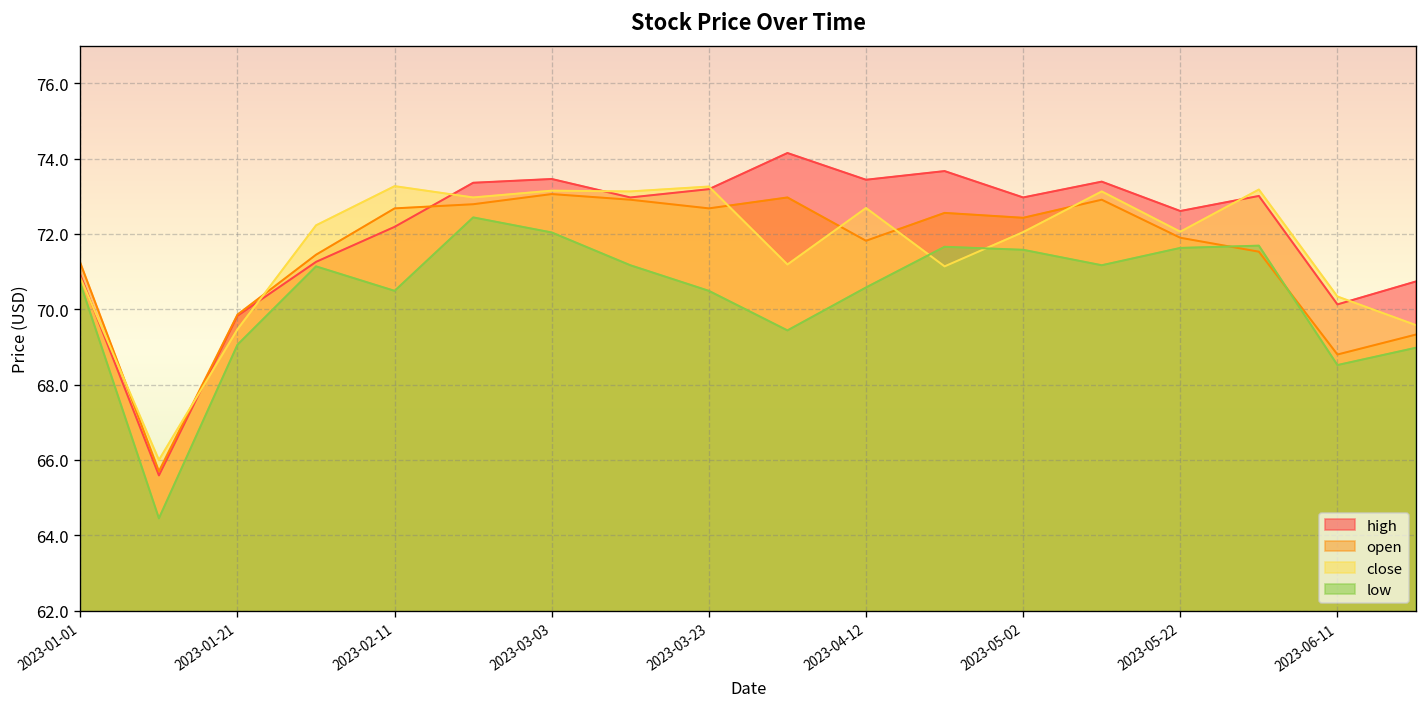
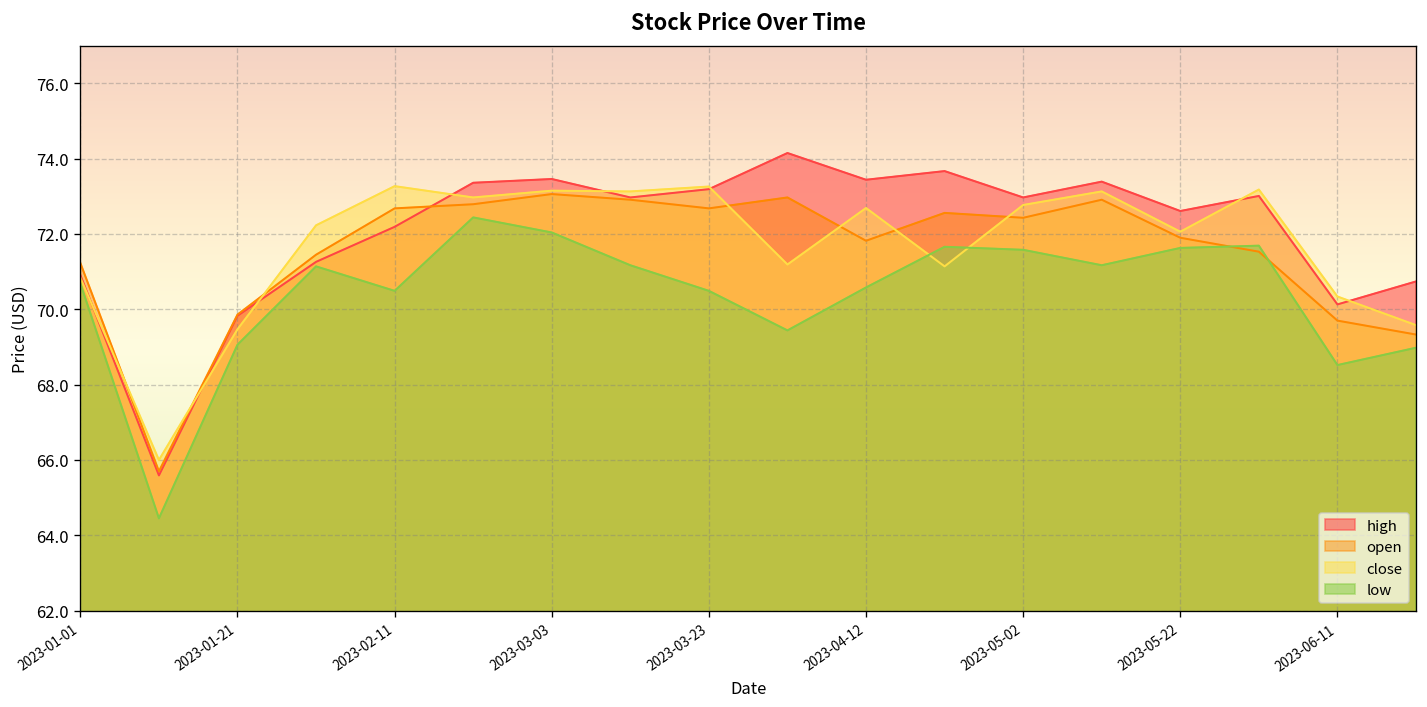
  {
    "high": {
      "2023-02-11": 72.2,
      "2023-03-03": 73.5,
      "2023-04-12": 73.4,
      "2023-05-02": 73.0,
      "2023-05-22": 72.6,
      "2023-06-11": 70.1
    },
    "open": {
      "2023-01-01": 71.2,
      "2023-02-11": 72.7,
      "2023-03-03": 73.1,
      "2023-03-23": 72.7,
      "2023-04-12": 71.8,
      "2023-05-02": 72.4,
      "2023-05-22": 71.9,
-     "2023-06-11": 68.8
+     "2023-06-11": 69.7
    },
    "close": {
      "2023-01-21": 69.5,
      "2023-02-11": 73.3,
      "2023-03-03": 73.2,
      "2023-04-12": 72.7,
-     "2023-05-02": 72.1,
+     "2023-05-02": 72.8,
      "2023-05-22": 72.1,
      "2023-06-11": 70.3
    },
    "low": {
      "2023-01-01": 70.7,
      "2023-01-21": 69.1,
      "2023-02-11": 70.5,
      "2023-03-03": 72.0,
      "2023-03-23": 70.5,
      "2023-04-12": 70.6,
      "2023-05-02": 71.6,
      "2023-05-22": 71.6,
      "2023-06-11": 68.5
    }
  }
